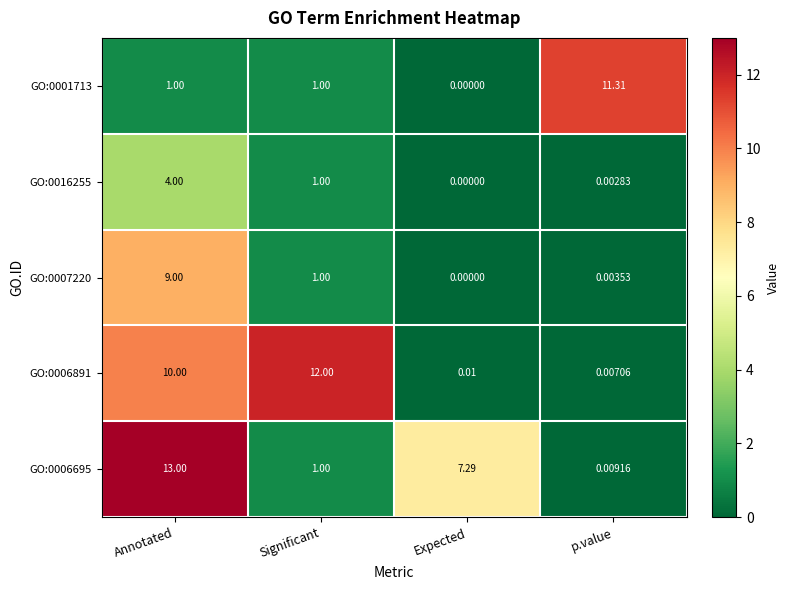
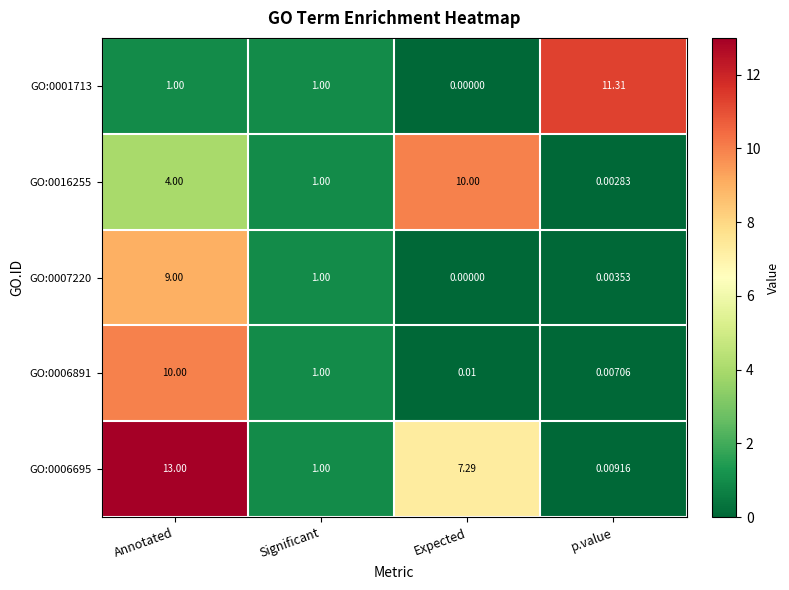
  {
    "GO:0001713": {
      "Annotated": 1.00,
      "Significant": 1.00,
      "Expected": 0.00000,
      "p.value": 11.31
    },
    "GO:0016255": {
      "Annotated": 4.00,
      "Significant": 1.00,
-     "Expected": 0.00000,
+     "Expected": 10.00,
      "p.value": 0.00283
    },
    "GO:0007220": {
      "Annotated": 9.00,
      "Significant": 1.00,
      "Expected": 0.00000,
      "p.value": 0.00353
    },
    "GO:0006891": {
      "Annotated": 10.00,
-     "Significant": 12.00,
+     "Significant": 1.00,
      "Expected": 0.01,
      "p.value": 0.00706
    },
    "GO:0006695": {
      "Annotated": 13.00,
      "Significant": 1.00,
      "Expected": 7.29,
      "p.value": 0.00916
    }
  }
